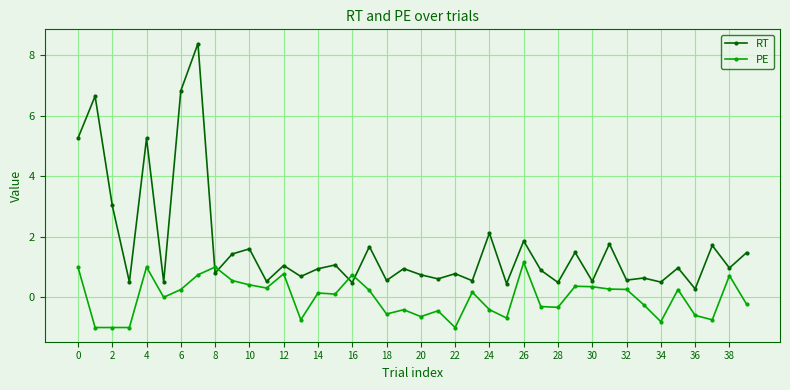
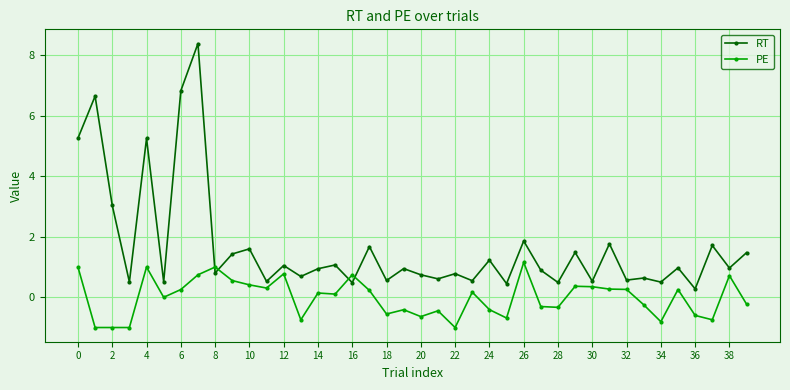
  {
    "RT": {
      "0": 5.3,
      "2": 3.0,
      "4": 5.3,
      "6": 6.8,
      "8": 0.8,
      "10": 1.6,
      "12": 1.1,
      "14": 0.9,
      "16": 0.5,
      "18": 0.6,
      "20": 0.7,
      "22": 0.8,
-     "24": 2.1,
+     "24": 1.2,
      "26": 1.9,
      "28": 0.5,
      "30": 0.5,
      "32": 0.6,
      "34": 0.5,
      "36": 0.3,
      "38": 1.0
    },
    "PE": {
      "0": 1.0,
      "2": -1.0,
      "4": 1.0,
      "6": 0.3,
      "8": 1.0,
      "10": 0.4,
      "12": 0.8,
      "14": 0.1,
      "16": 0.7,
      "18": -0.6,
      "20": -0.6,
      "22": -1.0,
      "24": -0.4,
      "26": 1.2,
      "28": -0.3,
      "30": 0.3,
      "32": 0.3,
      "34": -0.8,
      "36": -0.6,
      "38": 0.7
    }
  }
